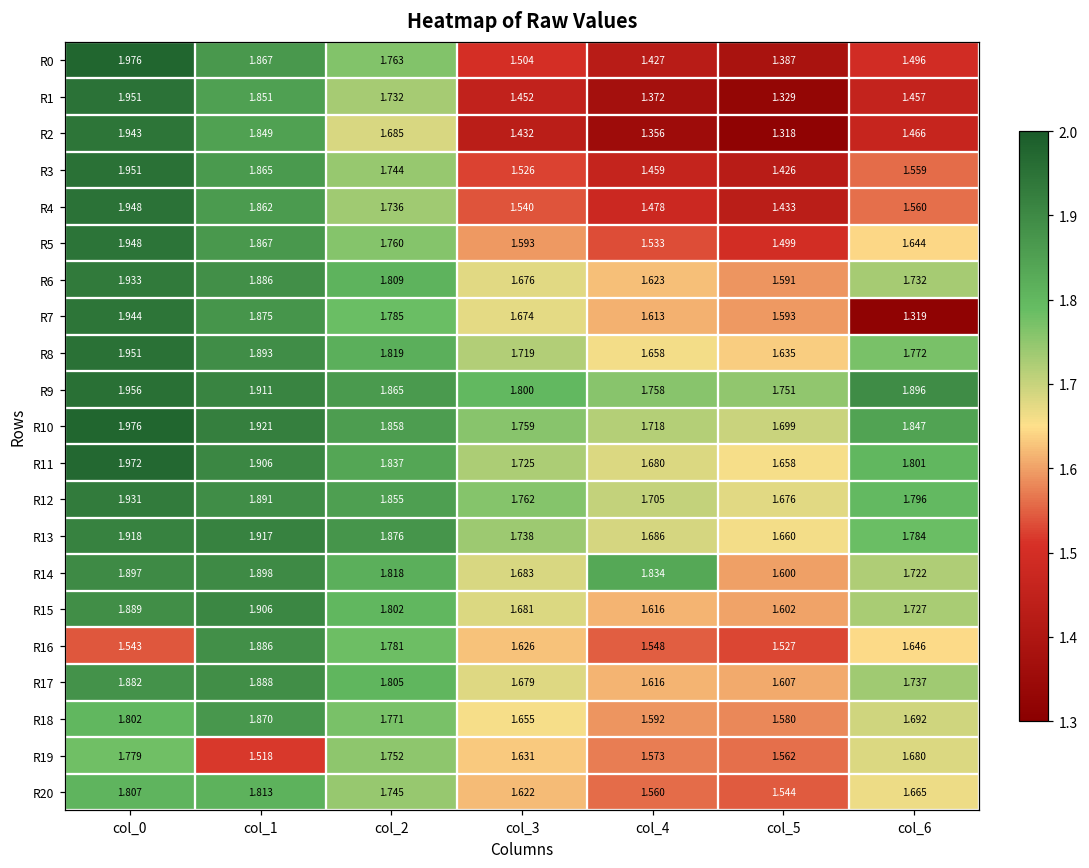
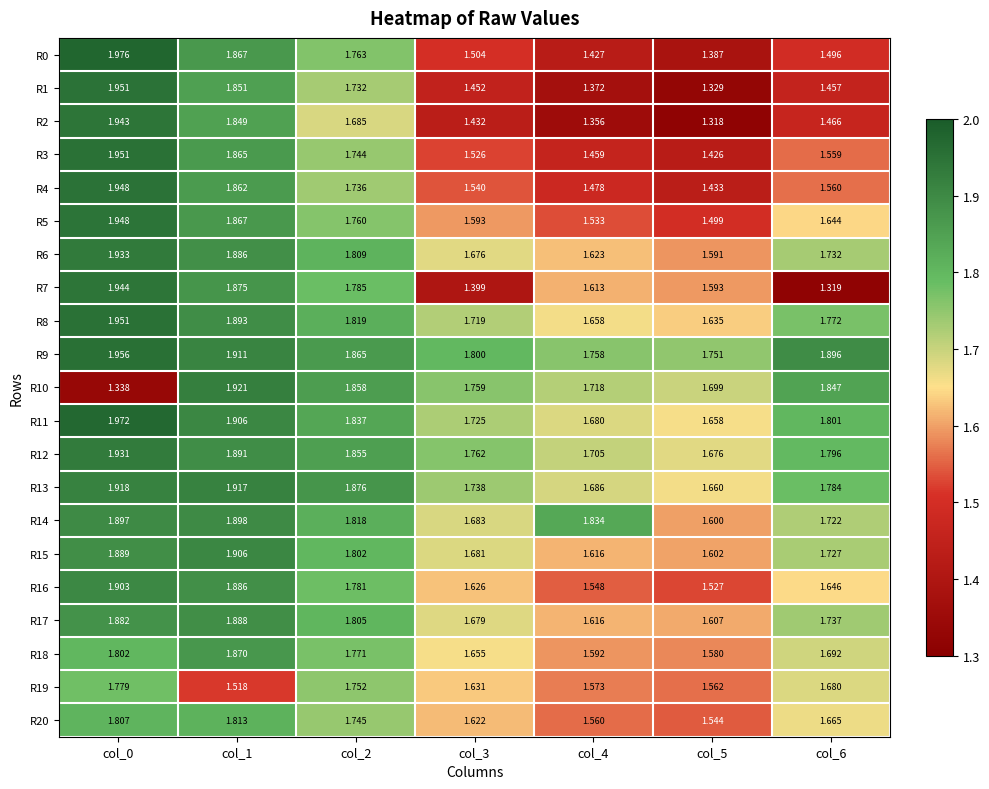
  {
    "R0": {
      "col_0": 1.976,
      "col_1": 1.867,
      "col_2": 1.763,
      "col_3": 1.504,
      "col_4": 1.427,
      "col_5": 1.387,
      "col_6": 1.496
    },
    "R1": {
      "col_0": 1.951,
      "col_1": 1.851,
      "col_2": 1.732,
      "col_3": 1.452,
      "col_4": 1.372,
      "col_5": 1.329,
      "col_6": 1.457
    },
    "R2": {
      "col_0": 1.943,
      "col_1": 1.849,
      "col_2": 1.685,
      "col_3": 1.432,
      "col_4": 1.356,
      "col_5": 1.318,
      "col_6": 1.466
    },
    "R3": {
      "col_0": 1.951,
      "col_1": 1.865,
      "col_2": 1.744,
      "col_3": 1.526,
      "col_4": 1.459,
      "col_5": 1.426,
      "col_6": 1.559
    },
    "R4": {
      "col_0": 1.948,
      "col_1": 1.862,
      "col_2": 1.736,
      "col_3": 1.540,
      "col_4": 1.478,
      "col_5": 1.433,
      "col_6": 1.560
    },
    "R5": {
      "col_0": 1.948,
      "col_1": 1.867,
      "col_2": 1.760,
      "col_3": 1.593,
      "col_4": 1.533,
      "col_5": 1.499,
      "col_6": 1.644
    },
    "R6": {
      "col_0": 1.933,
      "col_1": 1.886,
      "col_2": 1.809,
      "col_3": 1.676,
      "col_4": 1.623,
      "col_5": 1.591,
      "col_6": 1.732
    },
    "R7": {
      "col_0": 1.944,
      "col_1": 1.875,
      "col_2": 1.785,
-     "col_3": 1.674,
+     "col_3": 1.399,
      "col_4": 1.613,
      "col_5": 1.593,
      "col_6": 1.319
    },
    "R8": {
      "col_0": 1.951,
      "col_1": 1.893,
      "col_2": 1.819,
      "col_3": 1.719,
      "col_4": 1.658,
      "col_5": 1.635,
      "col_6": 1.772
    },
    "R9": {
      "col_0": 1.956,
      "col_1": 1.911,
      "col_2": 1.865,
      "col_3": 1.800,
      "col_4": 1.758,
      "col_5": 1.751,
      "col_6": 1.896
    },
    "R10": {
-     "col_0": 1.976,
+     "col_0": 1.338,
      "col_1": 1.921,
      "col_2": 1.858,
      "col_3": 1.759,
      "col_4": 1.718,
      "col_5": 1.699,
      "col_6": 1.847
    },
    "R11": {
      "col_0": 1.972,
      "col_1": 1.906,
      "col_2": 1.837,
      "col_3": 1.725,
      "col_4": 1.680,
      "col_5": 1.658,
      "col_6": 1.801
    },
    "R12": {
      "col_0": 1.931,
      "col_1": 1.891,
      "col_2": 1.855,
      "col_3": 1.762,
      "col_4": 1.705,
      "col_5": 1.676,
      "col_6": 1.796
    },
    "R13": {
      "col_0": 1.918,
      "col_1": 1.917,
      "col_2": 1.876,
      "col_3": 1.738,
      "col_4": 1.686,
      "col_5": 1.660,
      "col_6": 1.784
    },
    "R14": {
      "col_0": 1.897,
      "col_1": 1.898,
      "col_2": 1.818,
      "col_3": 1.683,
      "col_4": 1.834,
      "col_5": 1.600,
      "col_6": 1.722
    },
    "R15": {
      "col_0": 1.889,
      "col_1": 1.906,
      "col_2": 1.802,
      "col_3": 1.681,
      "col_4": 1.616,
      "col_5": 1.602,
      "col_6": 1.727
    },
    "R16": {
-     "col_0": 1.543,
+     "col_0": 1.903,
      "col_1": 1.886,
      "col_2": 1.781,
      "col_3": 1.626,
      "col_4": 1.548,
      "col_5": 1.527,
      "col_6": 1.646
    },
    "R17": {
      "col_0": 1.882,
      "col_1": 1.888,
      "col_2": 1.805,
      "col_3": 1.679,
      "col_4": 1.616,
      "col_5": 1.607,
      "col_6": 1.737
    },
    "R18": {
      "col_0": 1.802,
      "col_1": 1.870,
      "col_2": 1.771,
      "col_3": 1.655,
      "col_4": 1.592,
      "col_5": 1.580,
      "col_6": 1.692
    },
    "R19": {
      "col_0": 1.779,
      "col_1": 1.518,
      "col_2": 1.752,
      "col_3": 1.631,
      "col_4": 1.573,
      "col_5": 1.562,
      "col_6": 1.680
    },
    "R20": {
      "col_0": 1.807,
      "col_1": 1.813,
      "col_2": 1.745,
      "col_3": 1.622,
      "col_4": 1.560,
      "col_5": 1.544,
      "col_6": 1.665
    }
  }
